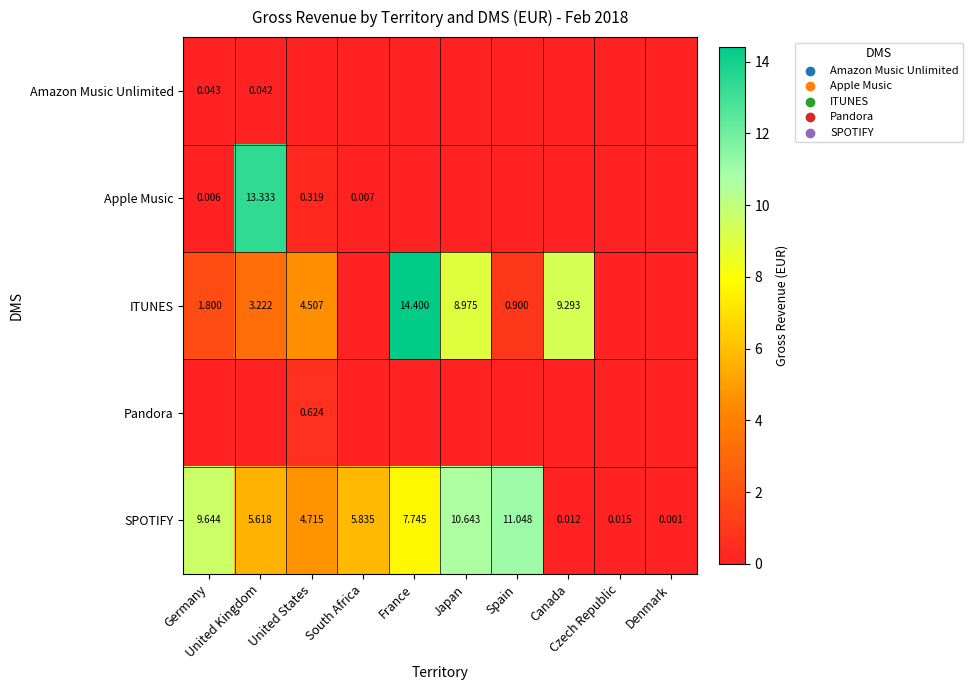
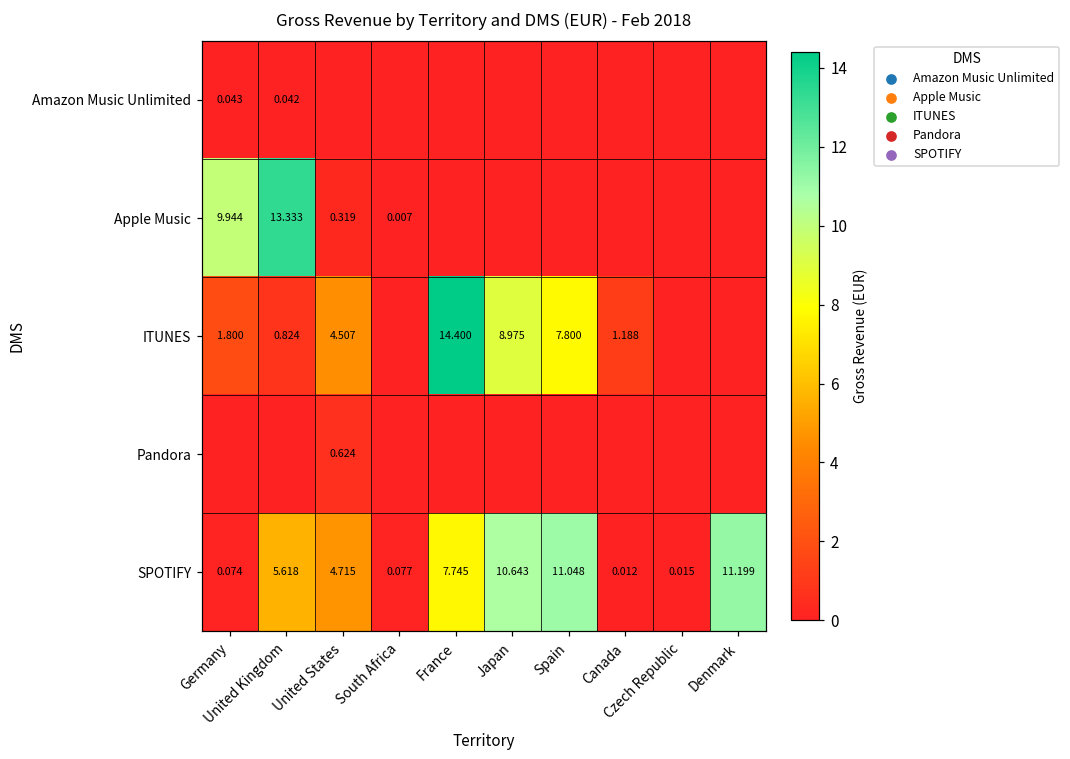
  {
    "Amazon Music Unlimited": {
      "Germany": 0.043,
      "United Kingdom": 0.042
    },
    "Apple Music": {
-     "Germany": 0.006,
+     "Germany": 9.944,
      "United Kingdom": 13.333,
      "United States": 0.319,
      "South Africa": 0.007
    },
    "ITUNES": {
      "Germany": 1.800,
-     "United Kingdom": 3.222,
+     "United Kingdom": 0.824,
      "United States": 4.507,
      "France": 14.400,
      "Japan": 8.975,
-     "Spain": 0.900,
-     "Canada": 9.293
+     "Spain": 7.800,
+     "Canada": 1.188
    },
    "Pandora": {
      "United States": 0.624
    },
    "SPOTIFY": {
-     "Germany": 9.644,
+     "Germany": 0.074,
      "United Kingdom": 5.618,
      "United States": 4.715,
-     "South Africa": 5.835,
+     "South Africa": 0.077,
      "France": 7.745,
      "Japan": 10.643,
      "Spain": 11.048,
      "Canada": 0.012,
      "Czech Republic": 0.015,
-     "Denmark": 0.001
+     "Denmark": 11.199
    }
  }
